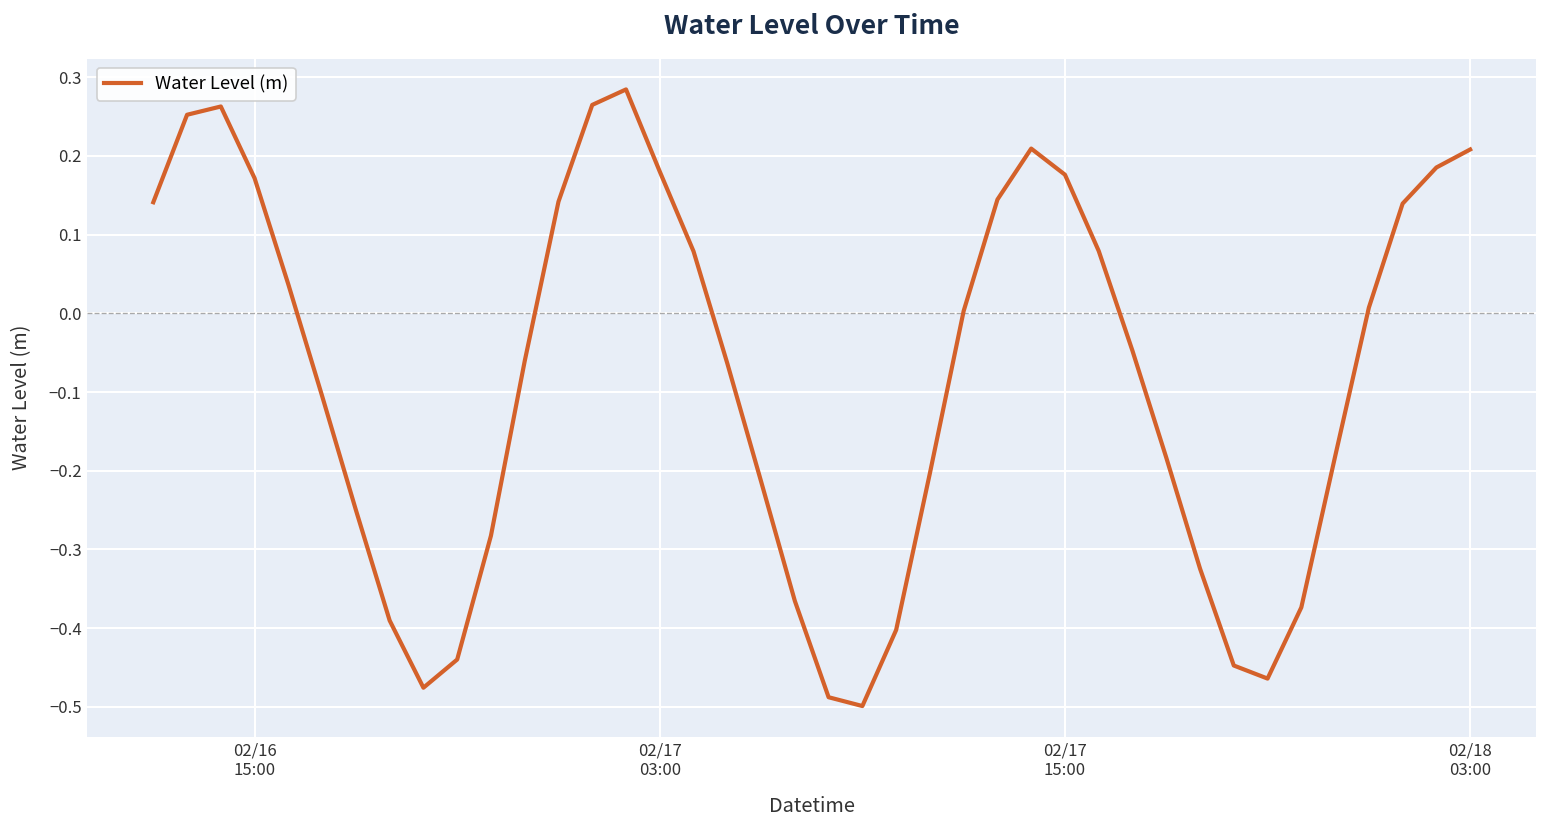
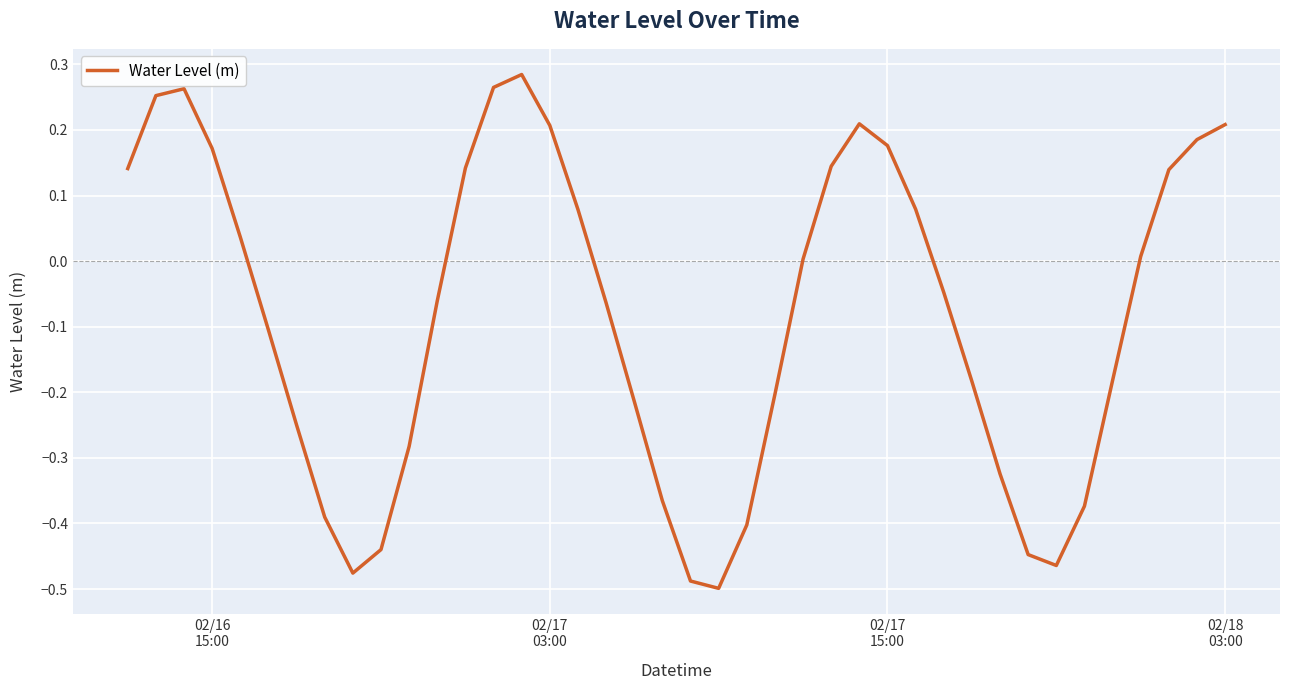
  {
    "02/16 15:00": 0.17,
-   "02/17 03:00": 0.18,
+   "02/17 03:00": 0.21,
    "02/17 15:00": 0.18,
    "02/18 03:00": 0.21
  }
